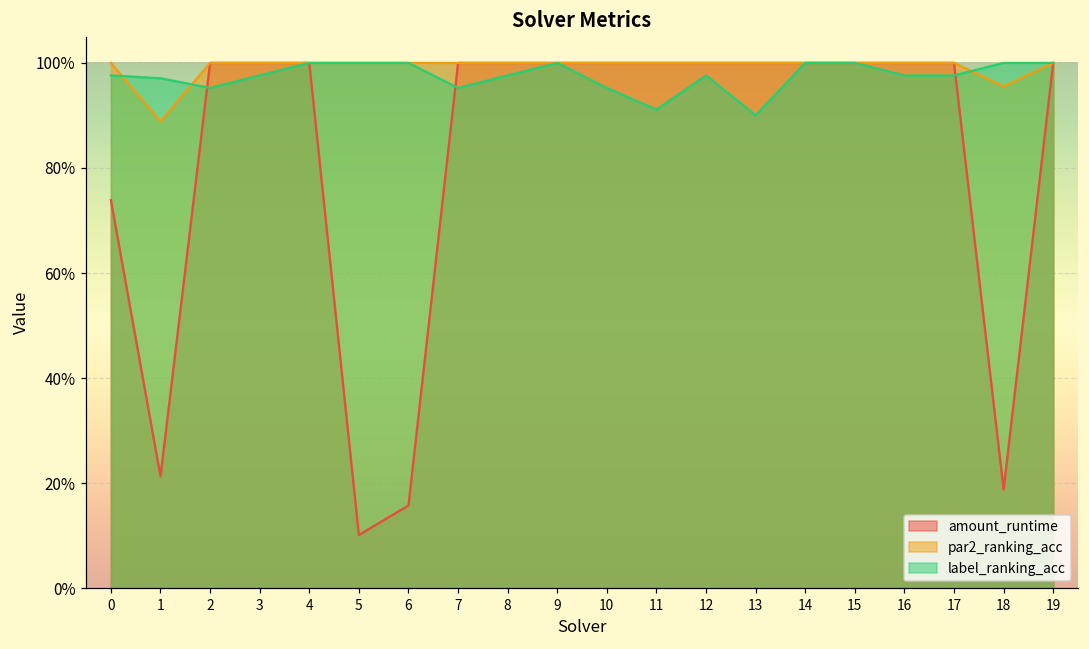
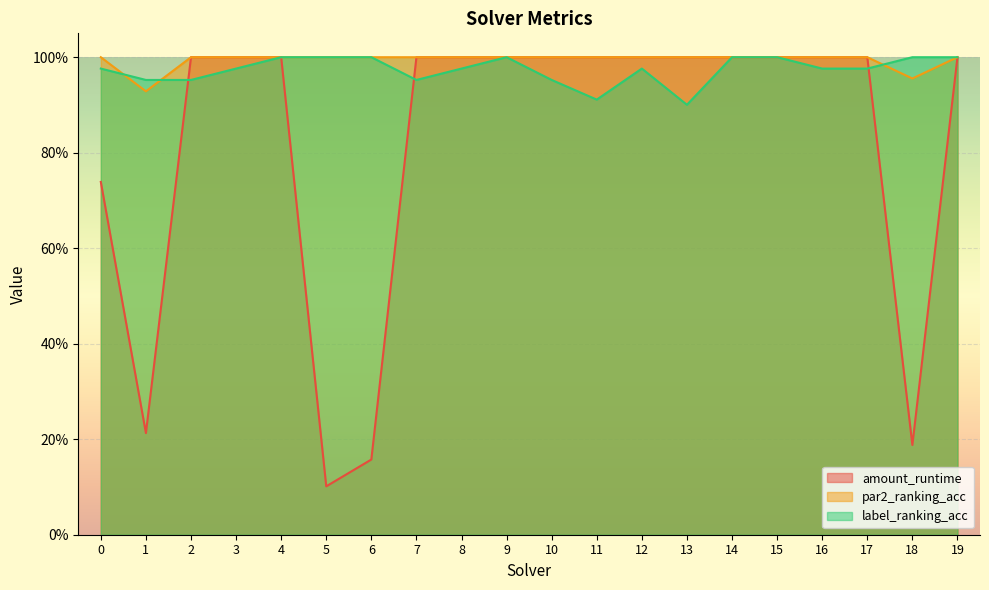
  {
    "amount_runtime": {
      "0": "74%",
      "1": "21%",
      "5": "10%",
      "6": "16%",
      "18": "19%"
    },
    "par2_ranking_acc": {
      "0": "100%",
-     "1": "89%",
+     "1": "93%",
      "18": "96%"
    },
    "label_ranking_acc": {
      "0": "98%",
-     "1": "97%",
+     "1": "95%",
      "2": "95%",
      "3": "98%",
      "7": "95%",
      "8": "98%",
      "10": "95%",
      "11": "91%",
      "12": "98%",
      "13": "90%",
      "16": "98%",
      "17": "98%",
      "18": "100%"
    }
  }
